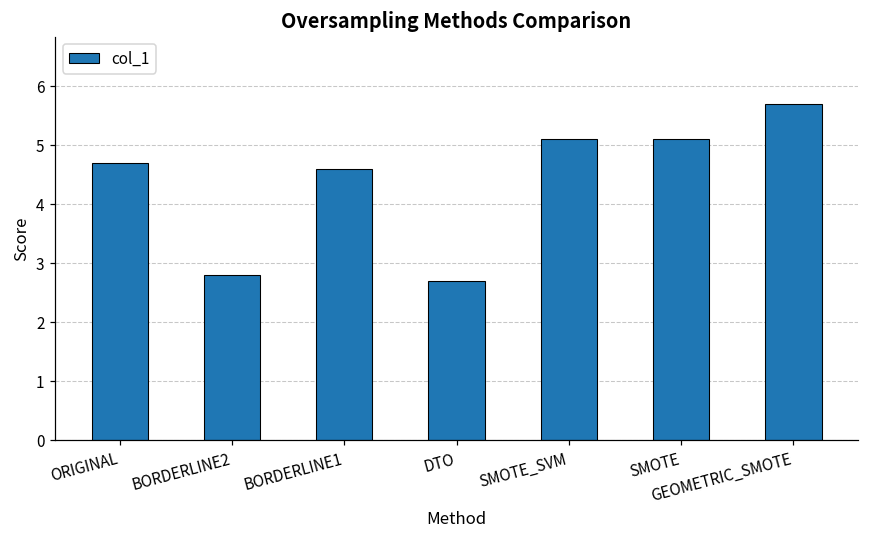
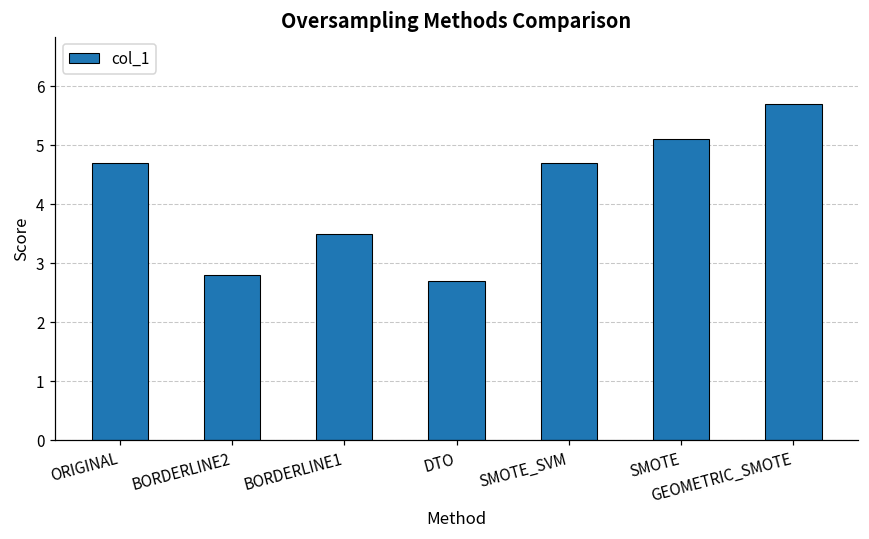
  {
    "ORIGINAL": 4.7,
    "BORDERLINE2": 2.8,
-   "BORDERLINE1": 4.6,
+   "BORDERLINE1": 3.5,
    "DTO": 2.7,
-   "SMOTE_SVM": 5.1,
+   "SMOTE_SVM": 4.7,
    "SMOTE": 5.1,
    "GEOMETRIC_SMOTE": 5.7
  }
